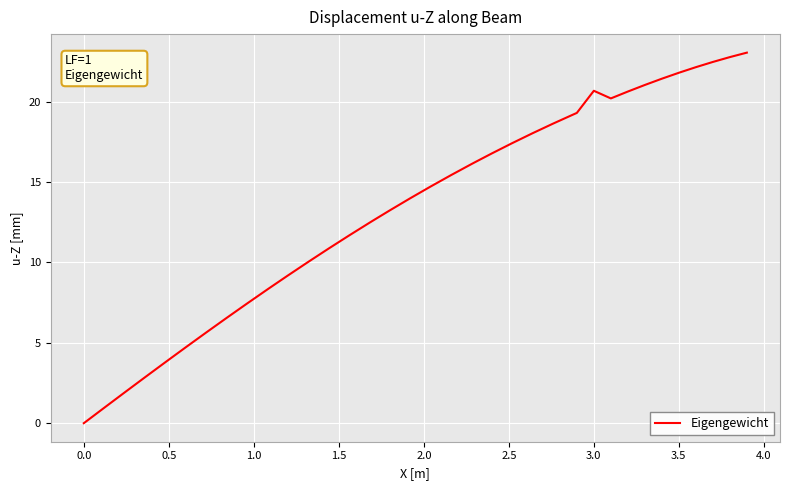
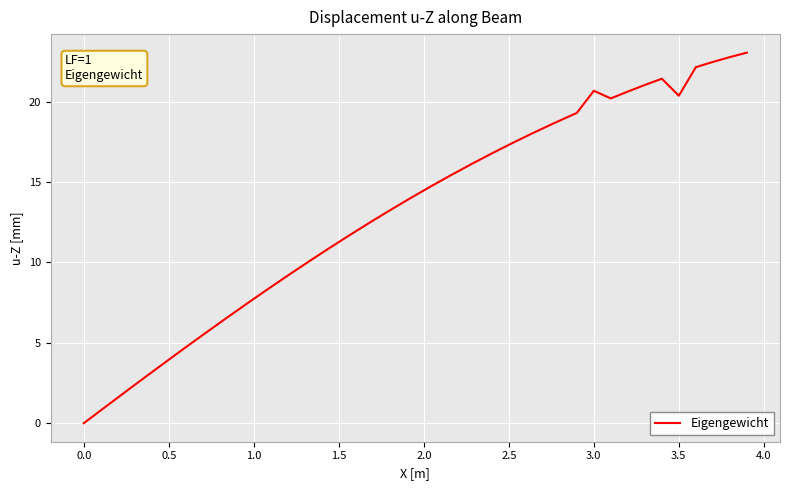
  {
    "0.0": 0.0,
    "0.5": 4.0,
    "3.0": 20.7,
-   "3.5": 21.8
+   "3.5": 20.4
  }
